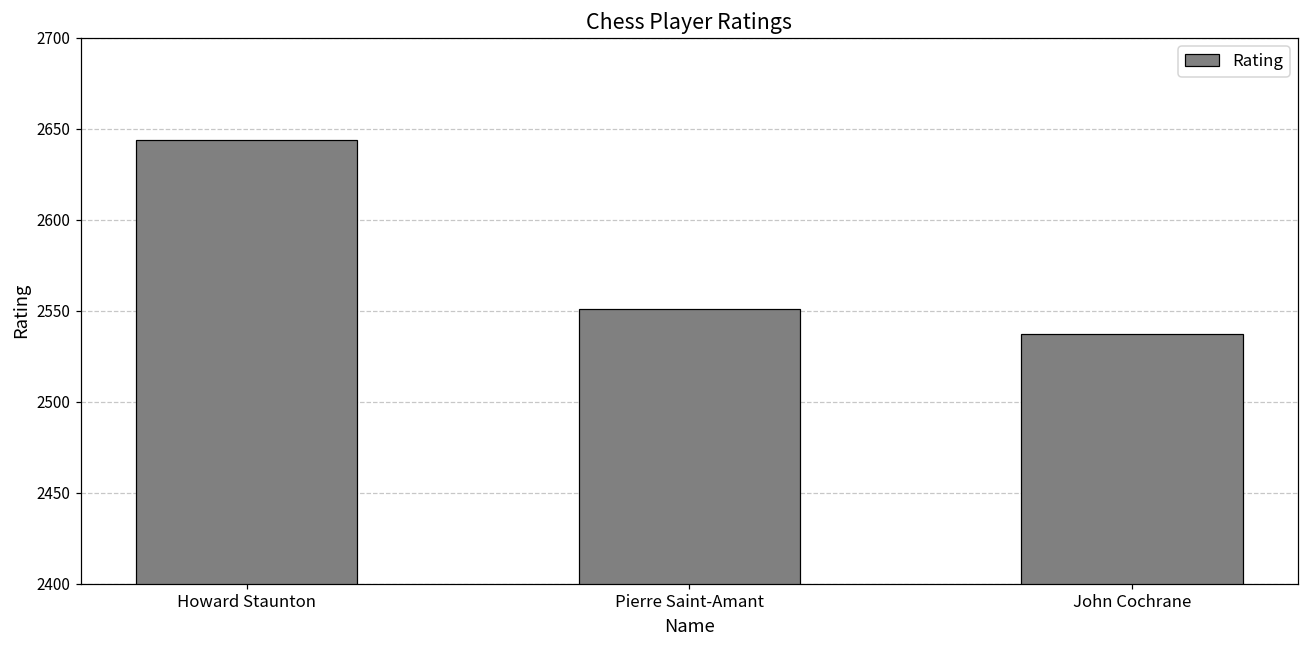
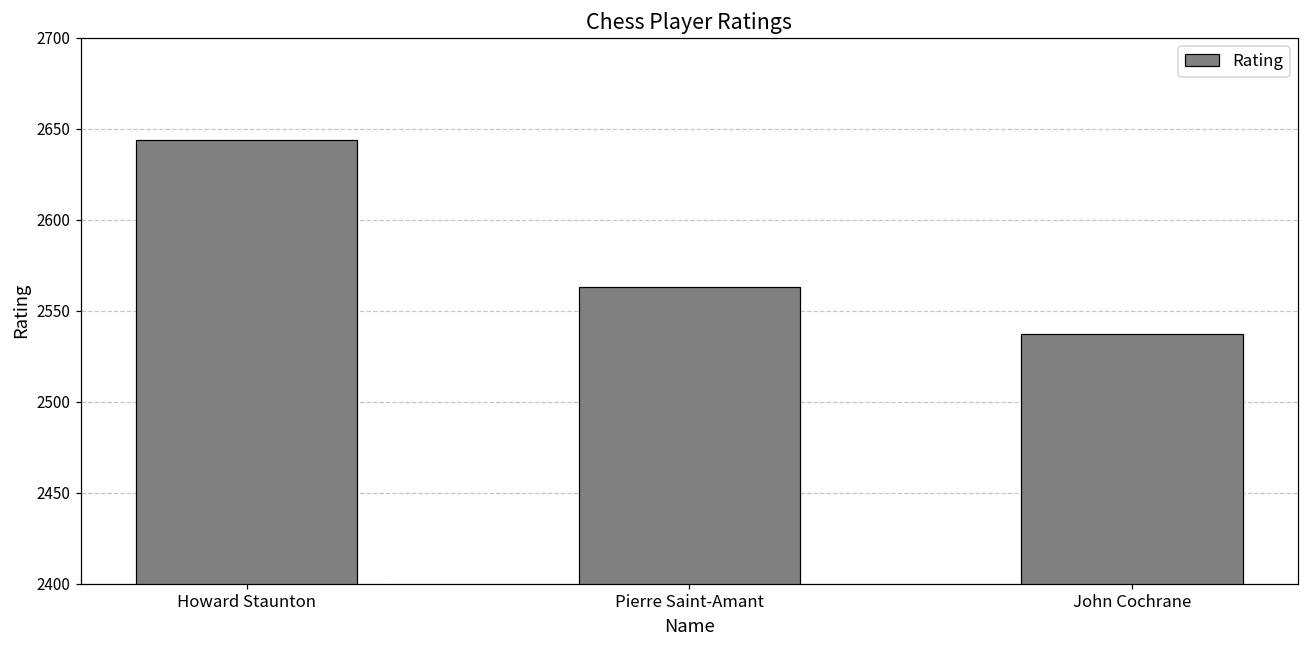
  {
    "Howard Staunton": 2644,
-   "Pierre Saint-Amant": 2551,
+   "Pierre Saint-Amant": 2563,
    "John Cochrane": 2537
  }
